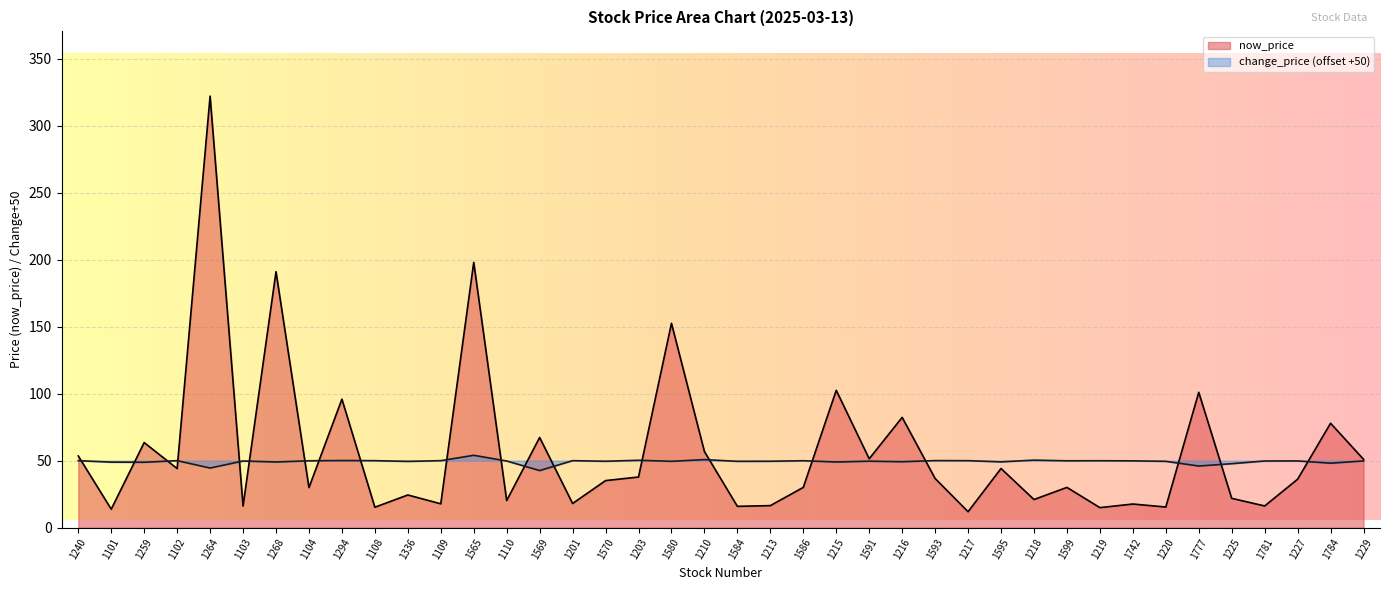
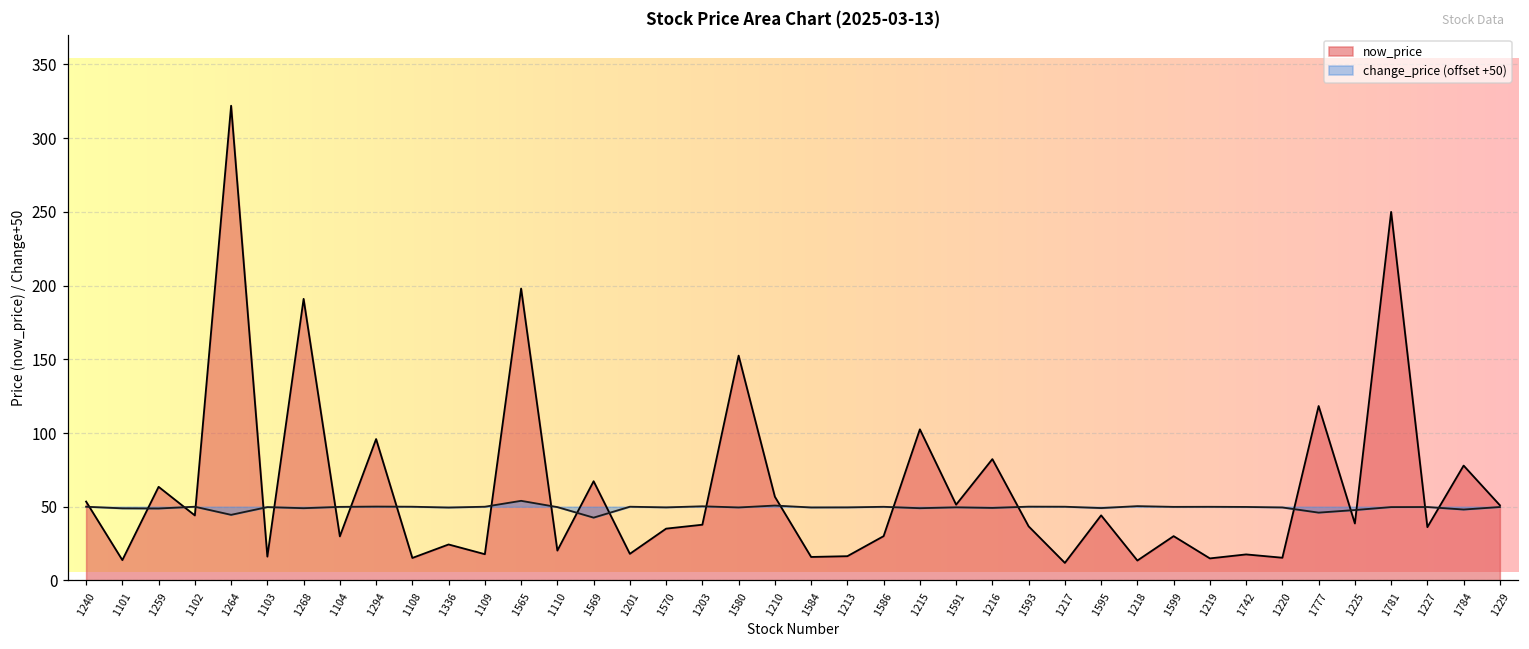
  {
    "now_price": {
      "1240": 54,
      "1101": 14,
      "1259": 64,
      "1102": 44,
      "1264": 322,
      "1103": 16,
      "1268": 191,
      "1104": 30,
      "1294": 96,
      "1108": 15,
      "1336": 24,
      "1109": 18,
      "1565": 198,
      "1110": 20,
      "1569": 67,
      "1201": 18,
      "1570": 35,
      "1203": 38,
      "1580": 153,
      "1210": 57,
      "1584": 16,
      "1213": 16,
      "1586": 30,
      "1215": 103,
      "1216": 82,
      "1593": 37,
      "1217": 12,
      "1595": 44,
-     "1218": 21,
+     "1218": 14,
      "1599": 30,
      "1219": 15,
      "1742": 18,
      "1220": 15,
-     "1777": 101,
-     "1225": 22,
-     "1781": 16,
+     "1777": 118,
+     "1225": 39,
+     "1781": 250,
      "1227": 36,
      "1784": 78
    }
  }
